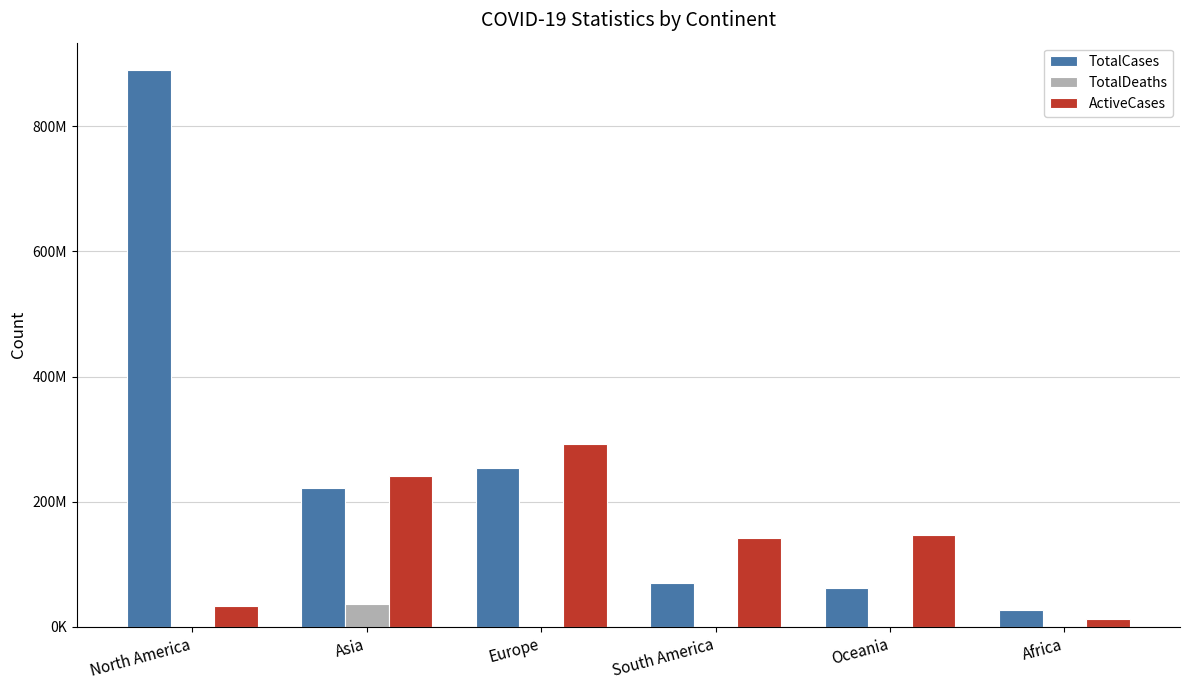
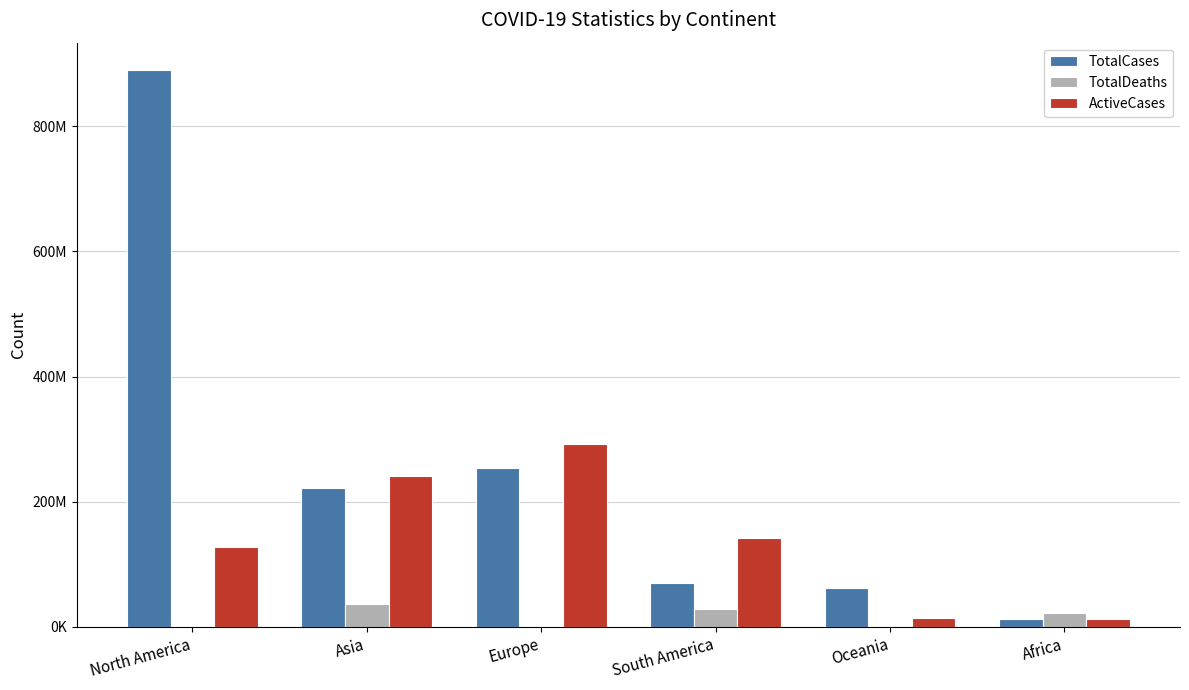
  {
    "TotalCases": {
      "North America": 890000000,
      "Asia": 220000000,
      "Europe": 250000000,
      "South America": 70000000,
      "Oceania": 60000000,
-     "Africa": 30000000
+     "Africa": 10000000
    },
    "TotalDeaths": {
      "Asia": 40000000,
-     "South America": 0,
-     "Africa": 0
+     "South America": 30000000,
+     "Africa": 20000000
    },
    "ActiveCases": {
-     "North America": 30000000,
+     "North America": 130000000,
      "Asia": 240000000,
      "Europe": 290000000,
      "South America": 140000000,
-     "Oceania": 150000000,
+     "Oceania": 10000000,
      "Africa": 10000000
    }
  }
